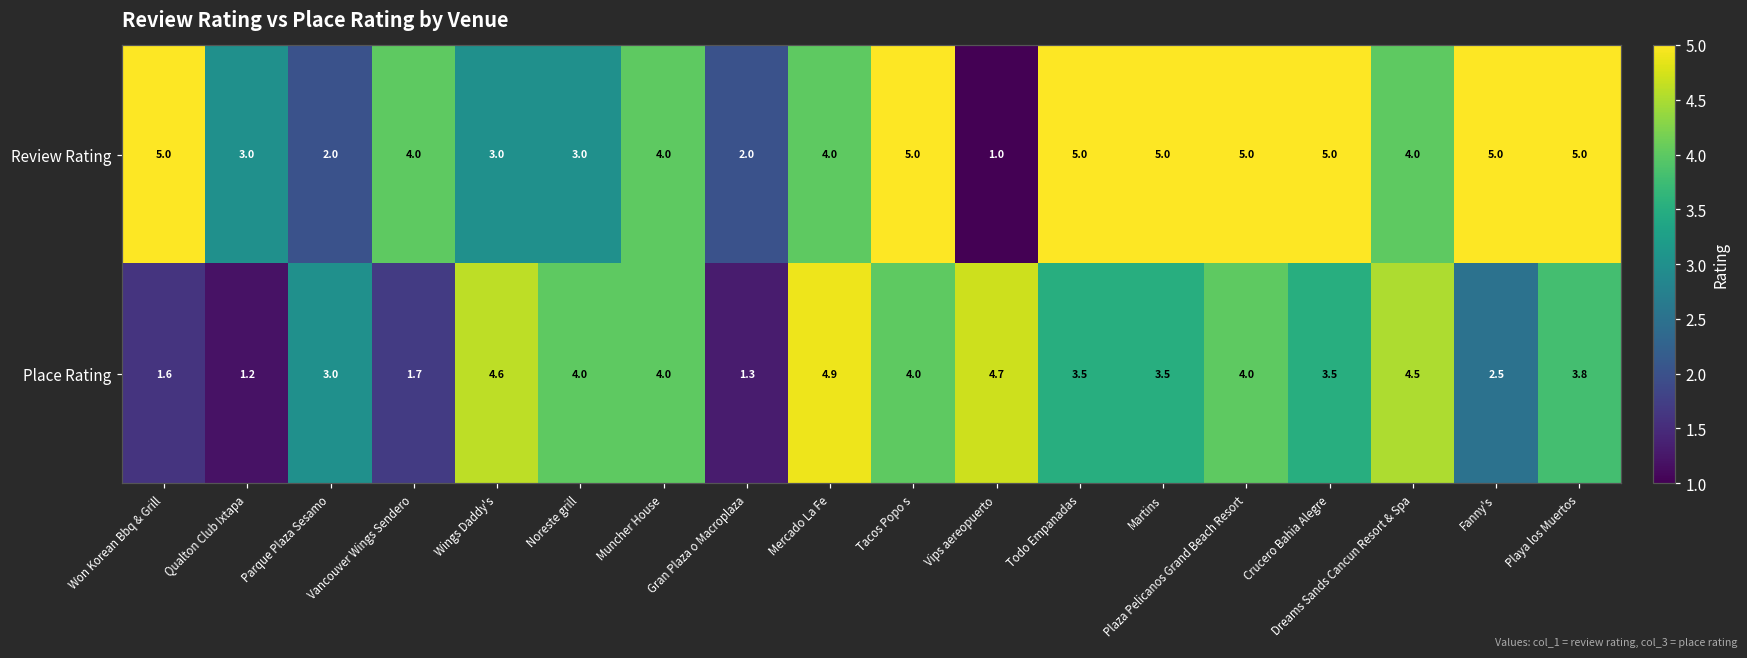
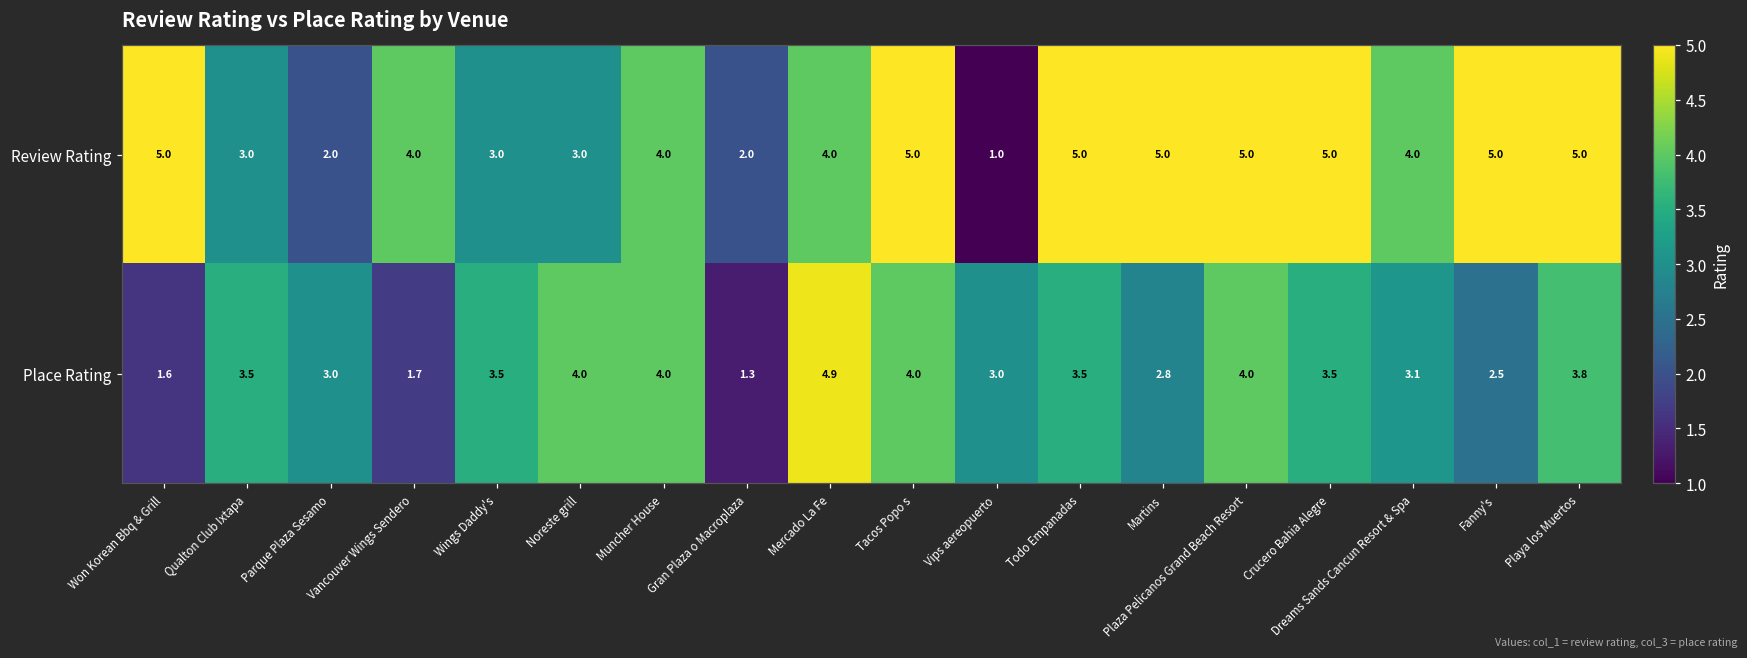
  {
    "Review Rating": {
      "Won Korean Bbq & Grill": 5.0,
      "Qualton Club Ixtapa": 3.0,
      "Parque Plaza Sesamo": 2.0,
      "Vancouver Wings Sendero": 4.0,
      "Wings Daddy's": 3.0,
      "Noreste grill": 3.0,
      "Muncher House": 4.0,
      "Gran Plaza o Macroplaza": 2.0,
      "Mercado La Fe": 4.0,
      "Tacos Popo s": 5.0,
      "Vips aereopuerto": 1.0,
      "Todo Empanadas": 5.0,
      "Martins": 5.0,
      "Plaza Pelicanos Grand Beach Resort": 5.0,
      "Crucero Bahia Alegre": 5.0,
      "Dreams Sands Cancun Resort & Spa": 4.0,
      "Fanny's": 5.0,
      "Playa los Muertos": 5.0
    },
    "Place Rating": {
      "Won Korean Bbq & Grill": 1.6,
-     "Qualton Club Ixtapa": 1.2,
+     "Qualton Club Ixtapa": 3.5,
      "Parque Plaza Sesamo": 3.0,
      "Vancouver Wings Sendero": 1.7,
-     "Wings Daddy's": 4.6,
+     "Wings Daddy's": 3.5,
      "Noreste grill": 4.0,
      "Muncher House": 4.0,
      "Gran Plaza o Macroplaza": 1.3,
      "Mercado La Fe": 4.9,
      "Tacos Popo s": 4.0,
-     "Vips aereopuerto": 4.7,
+     "Vips aereopuerto": 3.0,
      "Todo Empanadas": 3.5,
-     "Martins": 3.5,
+     "Martins": 2.8,
      "Plaza Pelicanos Grand Beach Resort": 4.0,
      "Crucero Bahia Alegre": 3.5,
-     "Dreams Sands Cancun Resort & Spa": 4.5,
+     "Dreams Sands Cancun Resort & Spa": 3.1,
      "Fanny's": 2.5,
      "Playa los Muertos": 3.8
    }
  }
